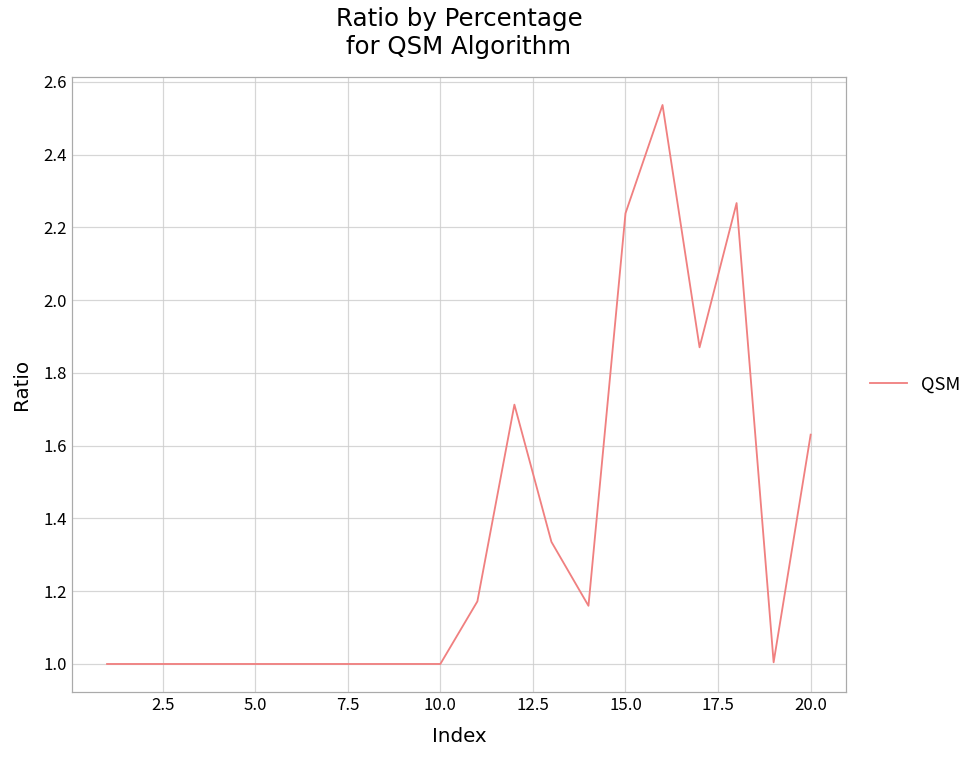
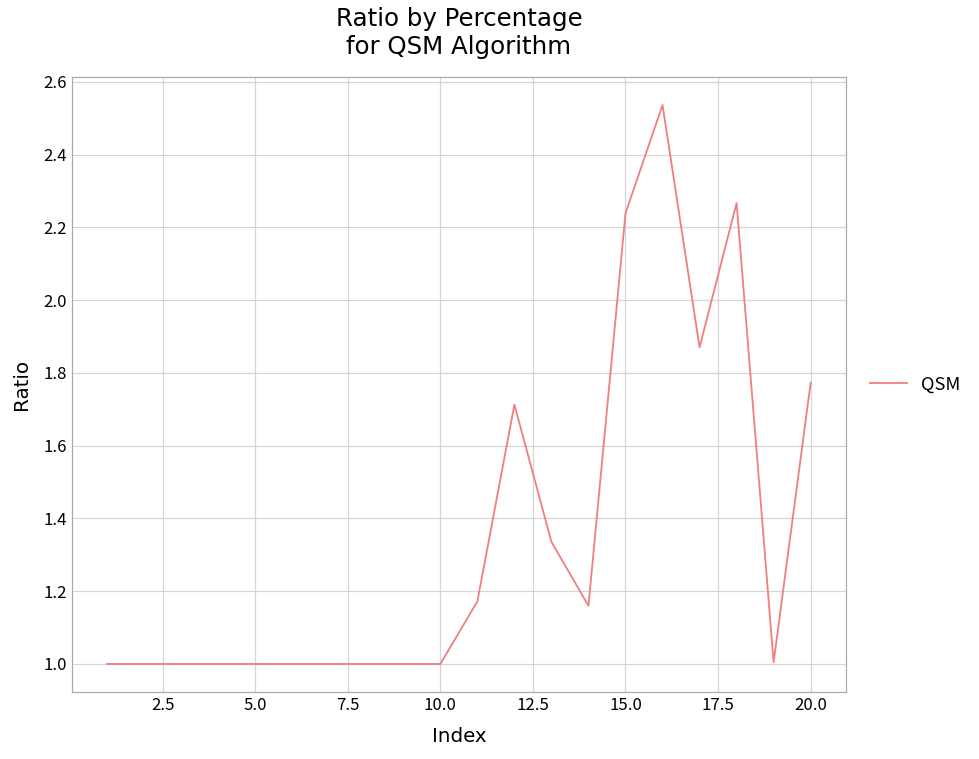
  {
    "5.0": 1.00,
    "10.0": 1.00,
    "15.0": 2.24,
-   "20.0": 1.63
+   "20.0": 1.77
  }
